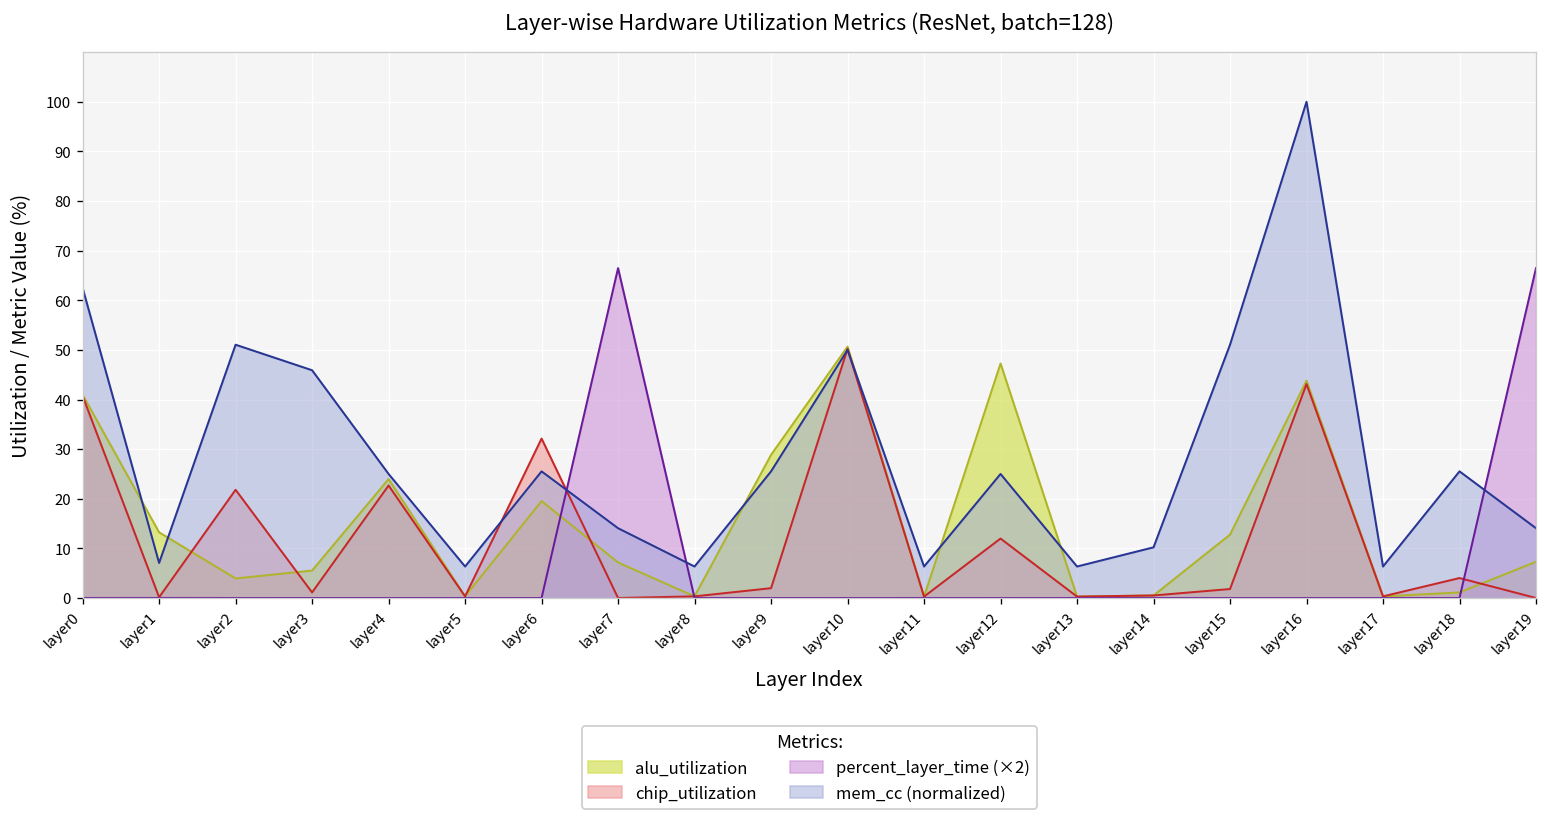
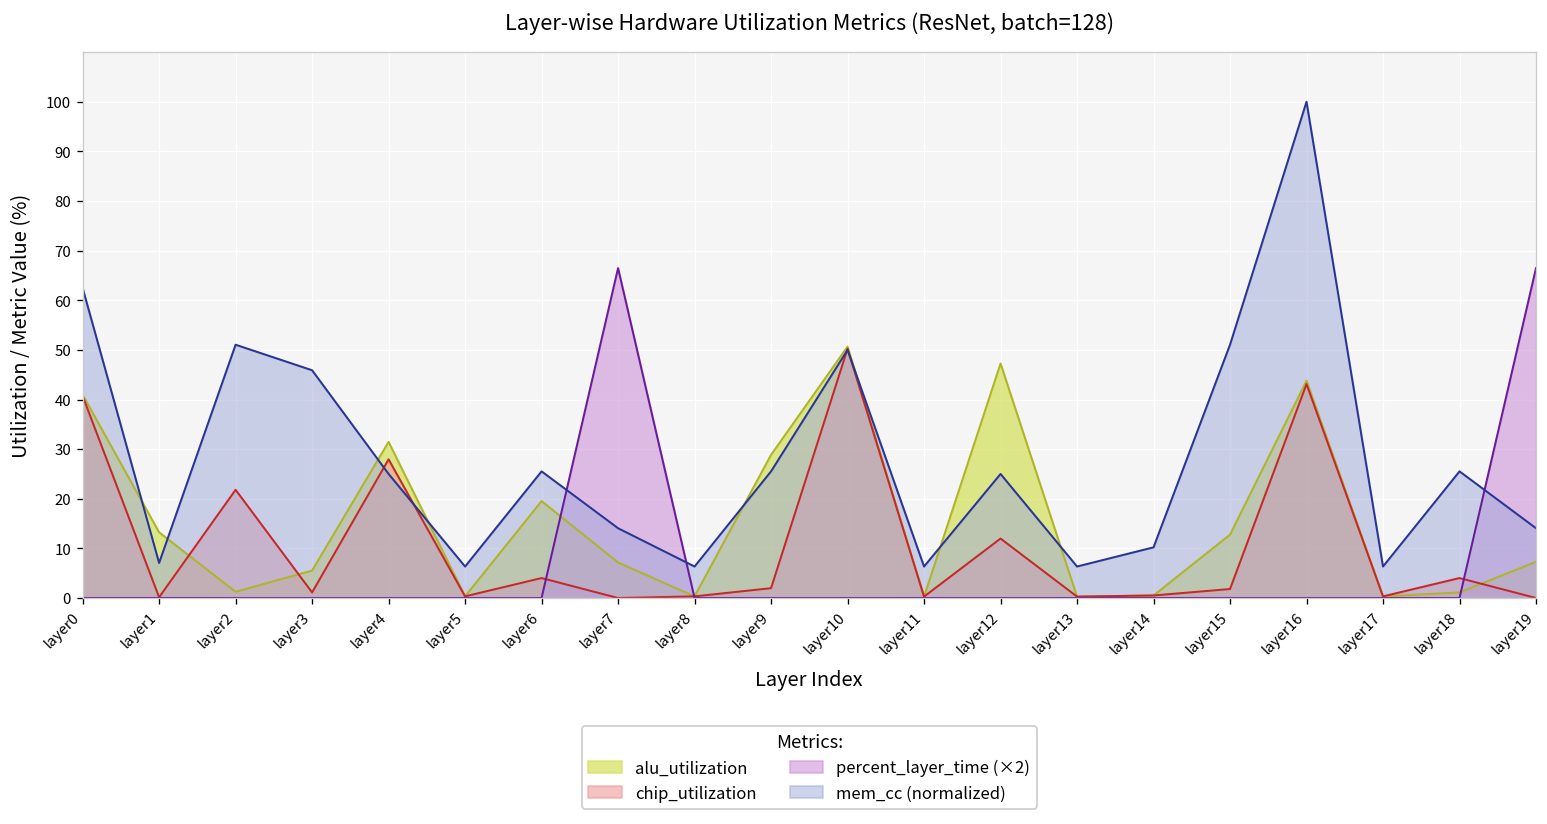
  {
    "alu_utilization": {
      "layer1": 13,
-     "layer2": 4,
+     "layer2": 1,
      "layer3": 6,
-     "layer4": 24,
+     "layer4": 31,
      "layer6": 20,
      "layer7": 7,
      "layer9": 29,
      "layer12": 47,
      "layer15": 13,
      "layer16": 44,
      "layer18": 1,
      "layer19": 7
    },
    "chip_utilization": {
      "layer2": 22,
      "layer3": 1,
-     "layer4": 23,
-     "layer6": 32,
+     "layer4": 28,
+     "layer6": 4,
      "layer7": 0,
      "layer9": 2,
      "layer12": 12,
      "layer15": 2,
      "layer16": 43,
      "layer18": 4,
      "layer19": 0
    }
  }
